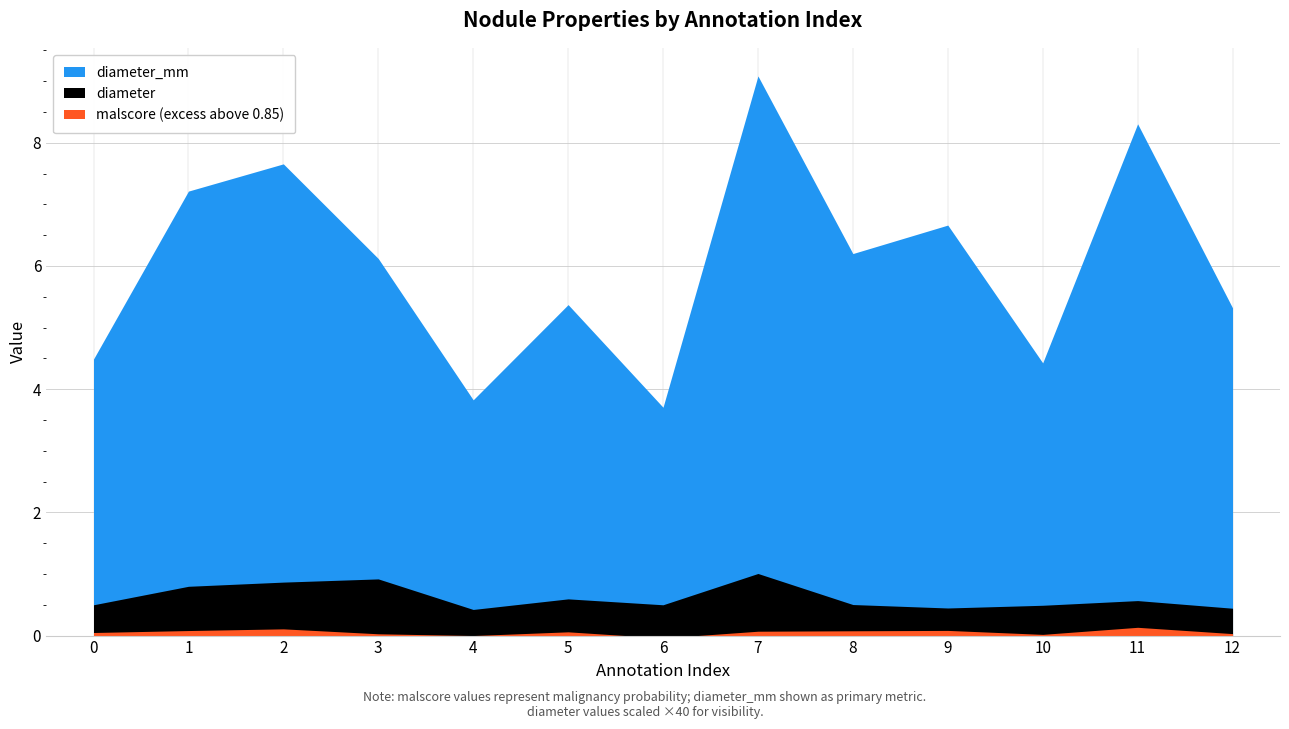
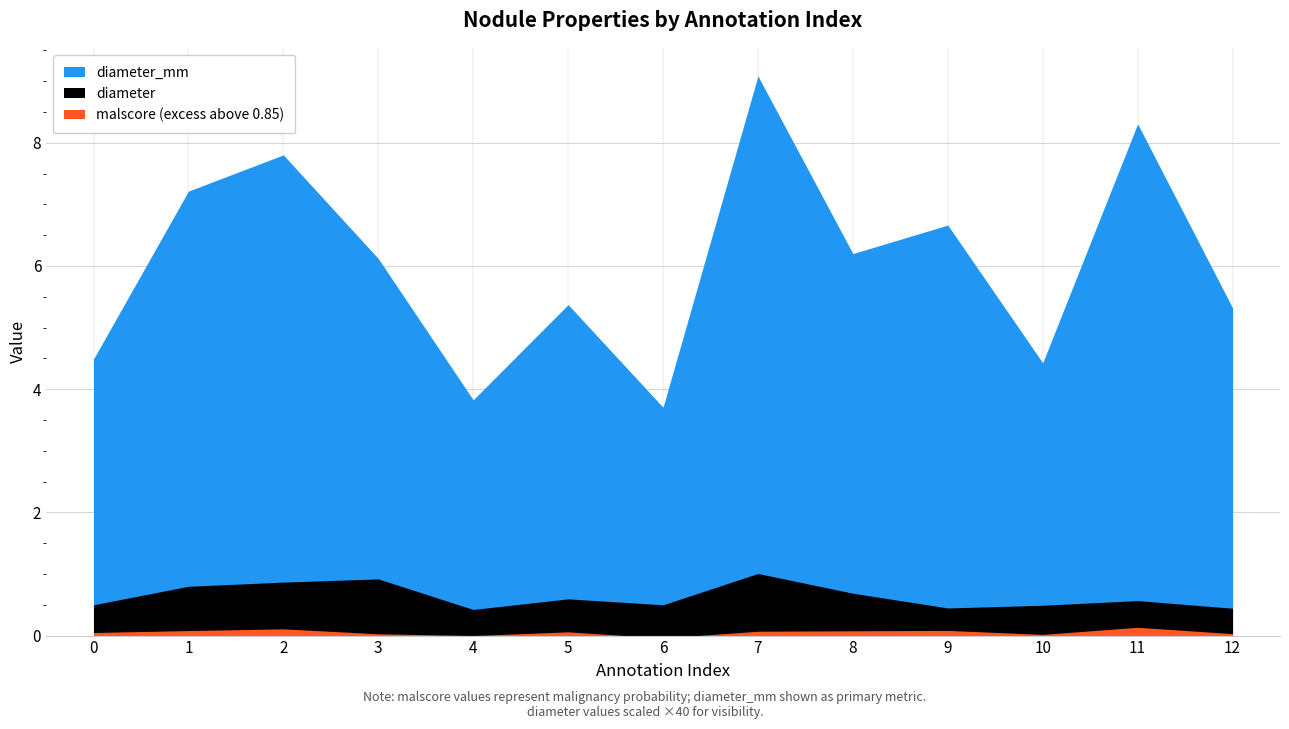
  {
    "diameter_mm": {
      "0": 4.5,
      "1": 7.2,
-     "2": 7.7,
+     "2": 7.8,
      "3": 6.1,
      "4": 3.8,
      "5": 5.4,
      "6": 3.7,
      "7": 9.1,
      "8": 6.2,
      "9": 6.7,
      "10": 4.4,
      "11": 8.3,
      "12": 5.3
    },
    "diameter": {
      "0": 0.5,
      "1": 0.8,
      "2": 0.9,
      "3": 0.9,
      "4": 0.4,
      "5": 0.6,
      "6": 0.5,
      "7": 1.0,
-     "8": 0.5,
+     "8": 0.7,
      "9": 0.4,
      "10": 0.5,
      "11": 0.6,
      "12": 0.4
    }
  }
